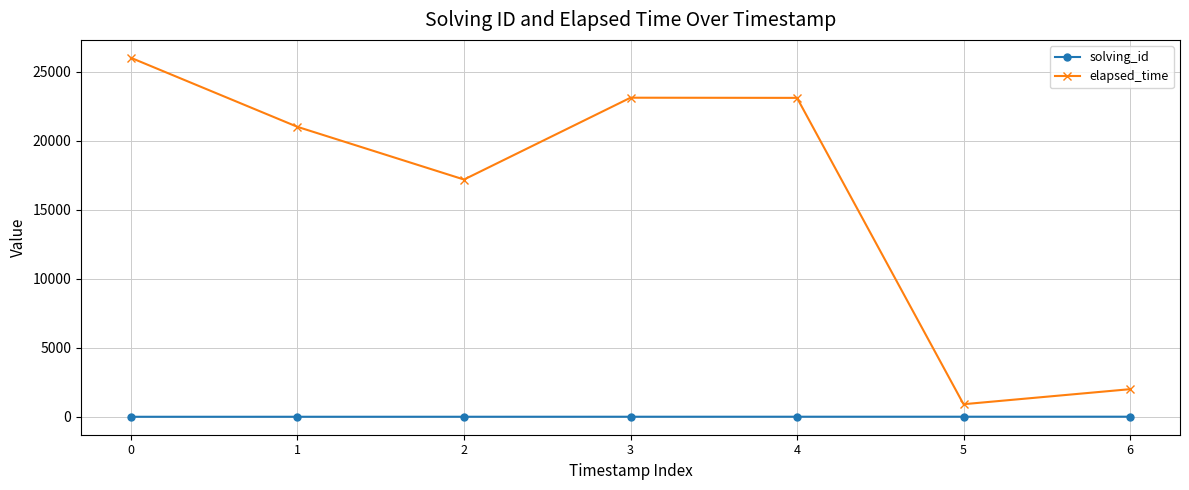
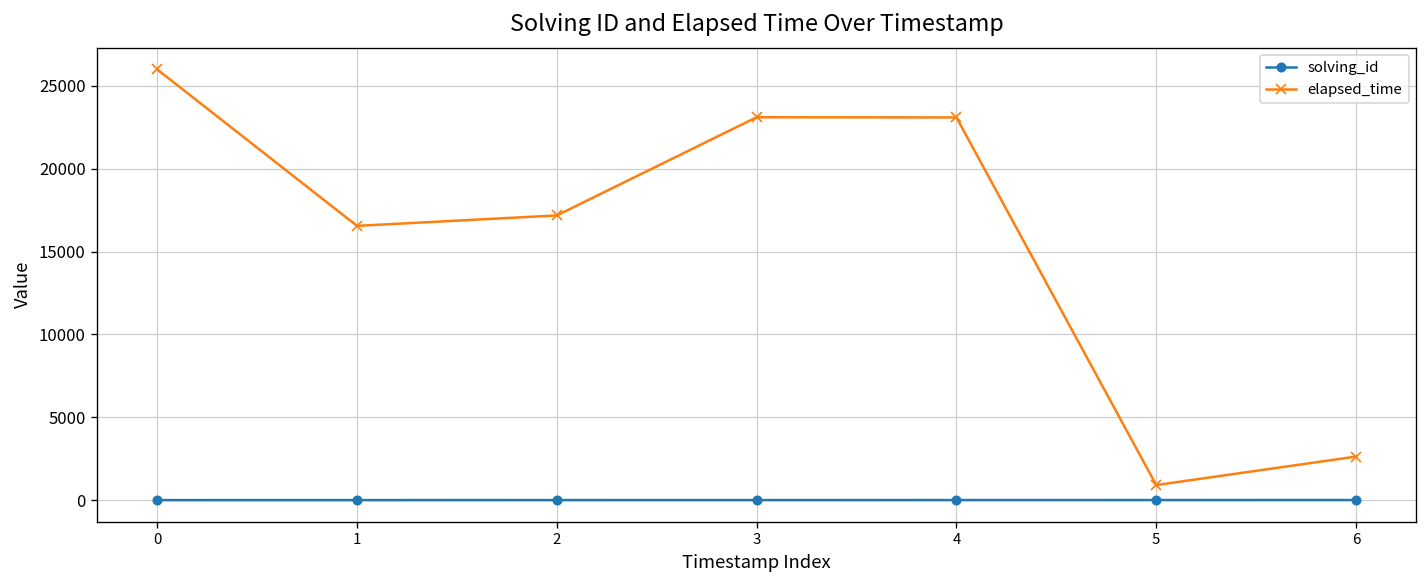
  {
    "solving_id": {
      "0": 0,
      "1": 0,
      "2": 0,
      "3": 0,
      "4": 0,
      "5": 0,
      "6": 0
    },
    "elapsed_time": {
      "0": 26000,
-     "1": 21000,
+     "1": 16600,
      "2": 17200,
      "3": 23100,
      "4": 23100,
      "5": 900,
-     "6": 2000
+     "6": 2600
    }
  }
